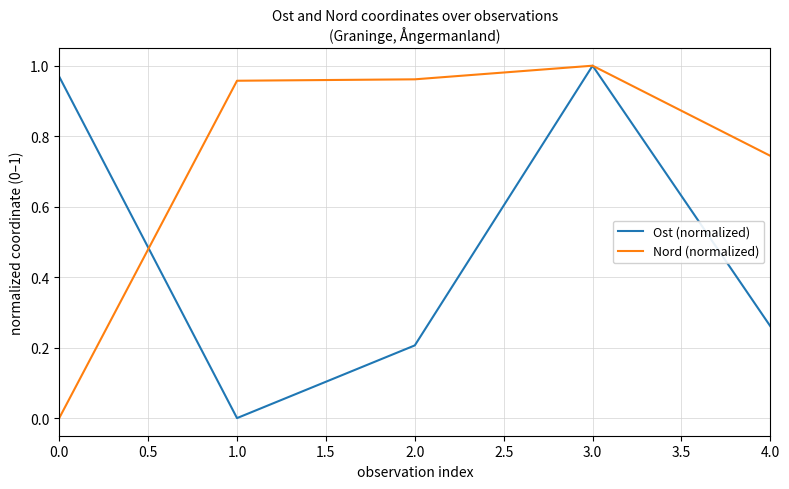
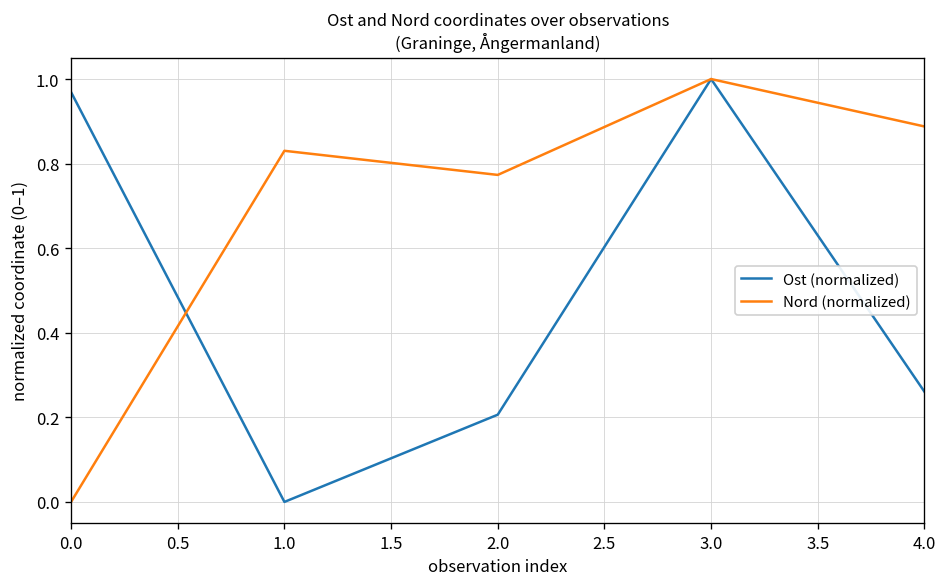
  {
    "Ost (normalized)": {
      "0.0": 0.97,
      "1.0": 0.00,
      "2.0": 0.21,
      "4.0": 0.26
    },
    "Nord (normalized)": {
      "0.0": 0.00,
-     "1.0": 0.96,
-     "2.0": 0.96,
-     "4.0": 0.74
+     "1.0": 0.83,
+     "2.0": 0.77,
+     "4.0": 0.89
    }
  }
